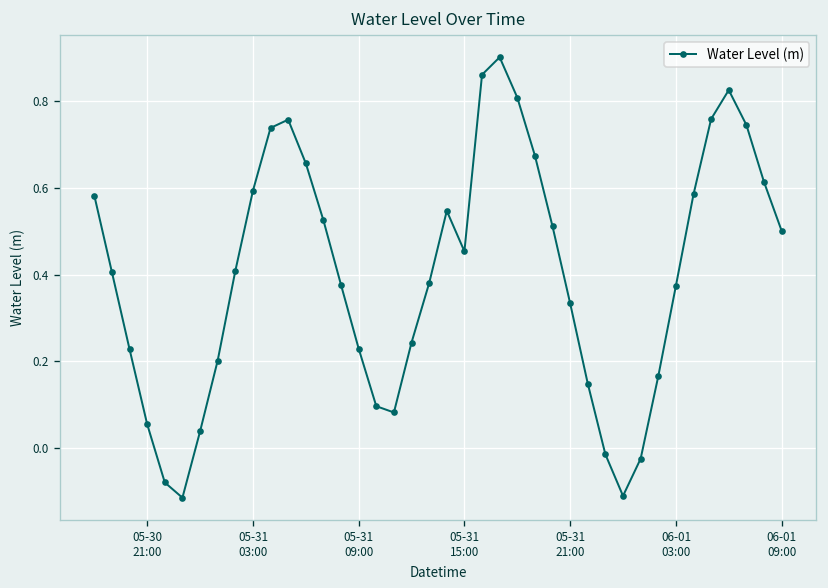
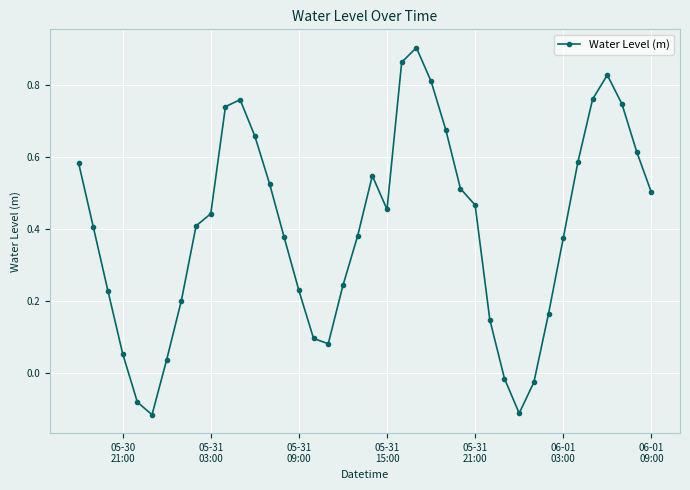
  {
    "05-30 21:00": 0.05,
-   "05-31 03:00": 0.59,
+   "05-31 03:00": 0.44,
    "05-31 09:00": 0.23,
    "05-31 15:00": 0.45,
-   "05-31 21:00": 0.33,
+   "05-31 21:00": 0.47,
    "06-01 03:00": 0.37,
    "06-01 09:00": 0.50
  }
